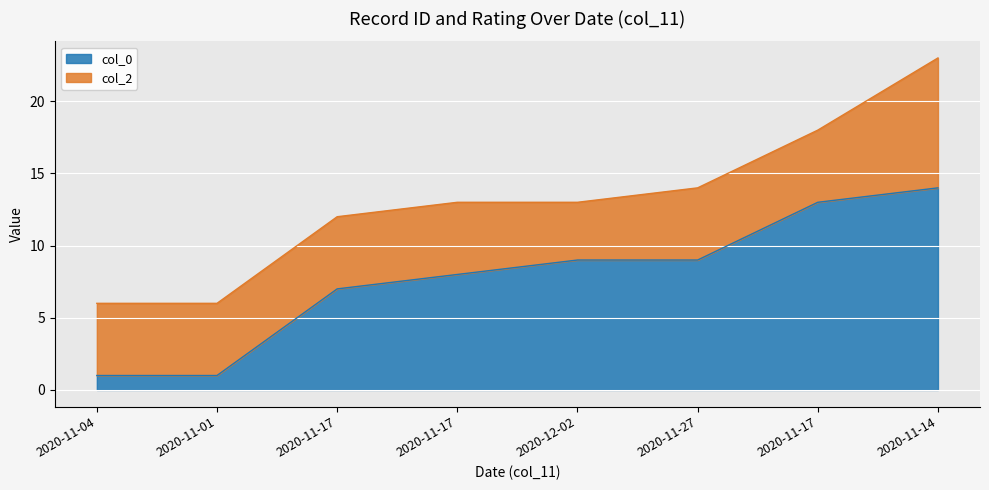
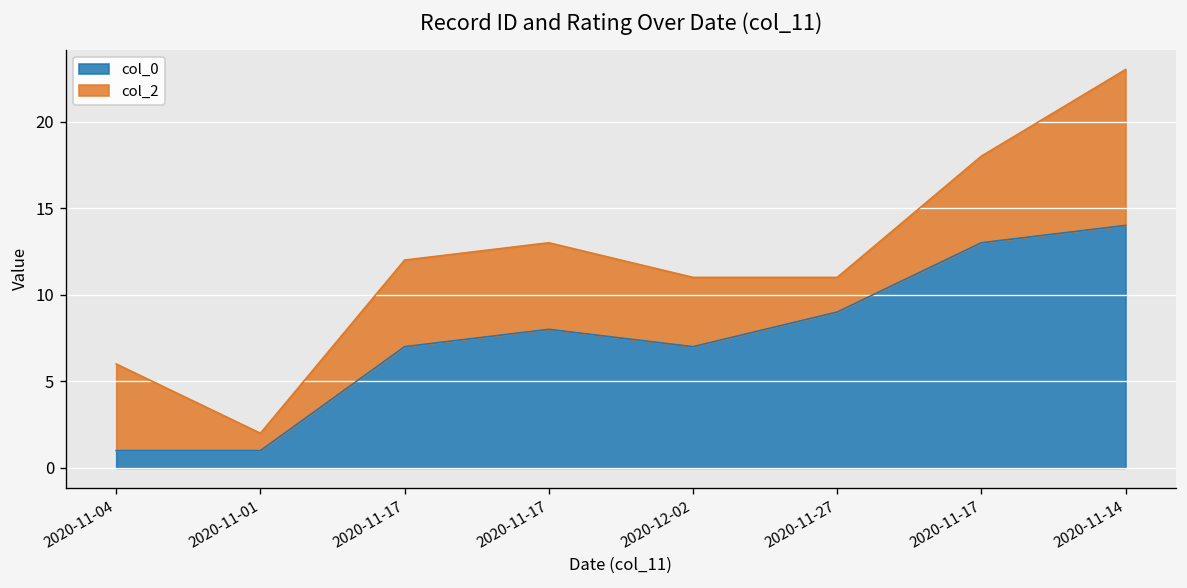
  {
    "col_0": {
      "2020-11-04": 1,
      "2020-11-01": 1,
-     "2020-12-02": 9,
+     "2020-12-02": 7,
      "2020-11-27": 9,
      "2020-11-14": 14
    },
    "col_2": {
      "2020-11-04": 5,
-     "2020-11-01": 5,
+     "2020-11-01": 1,
      "2020-12-02": 4,
-     "2020-11-27": 5,
+     "2020-11-27": 2,
      "2020-11-14": 9
    }
  }
